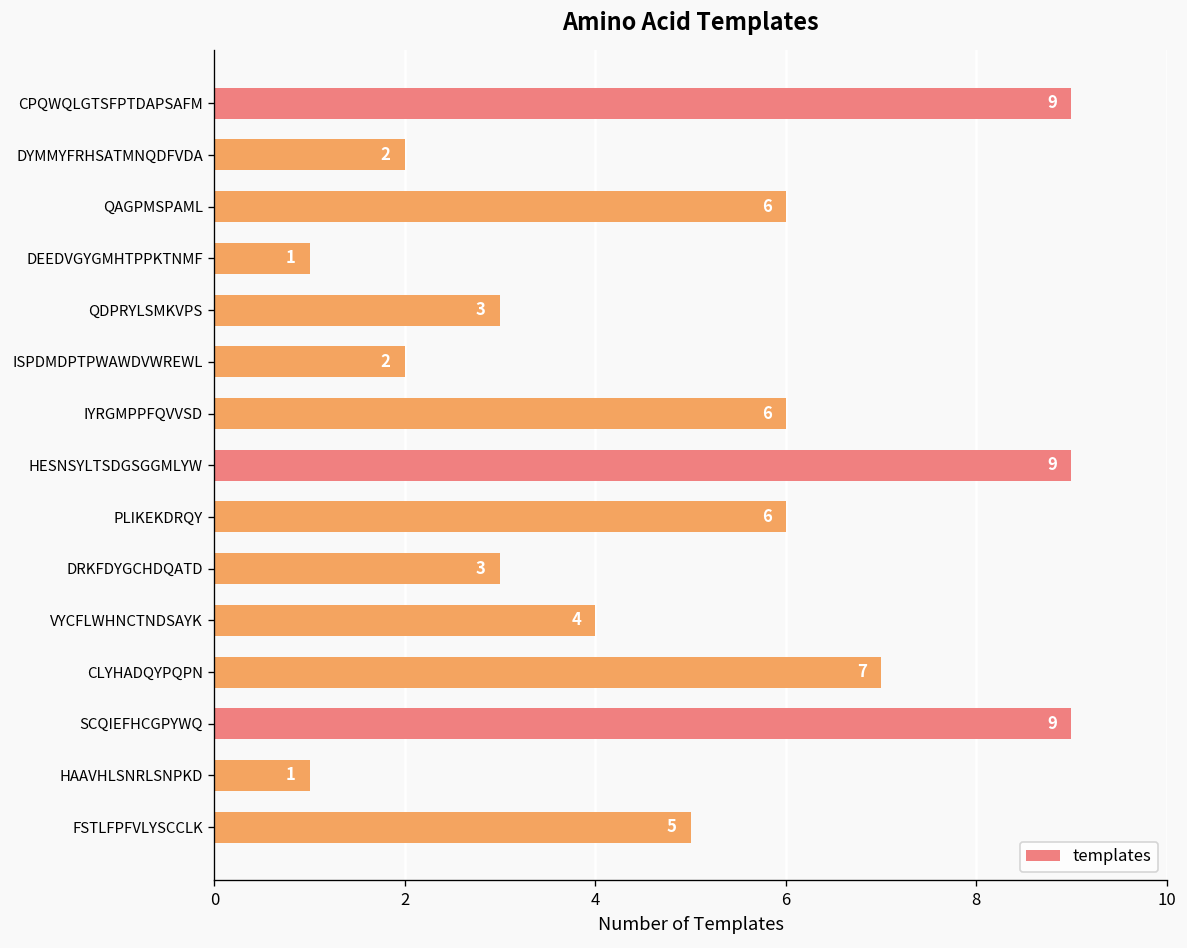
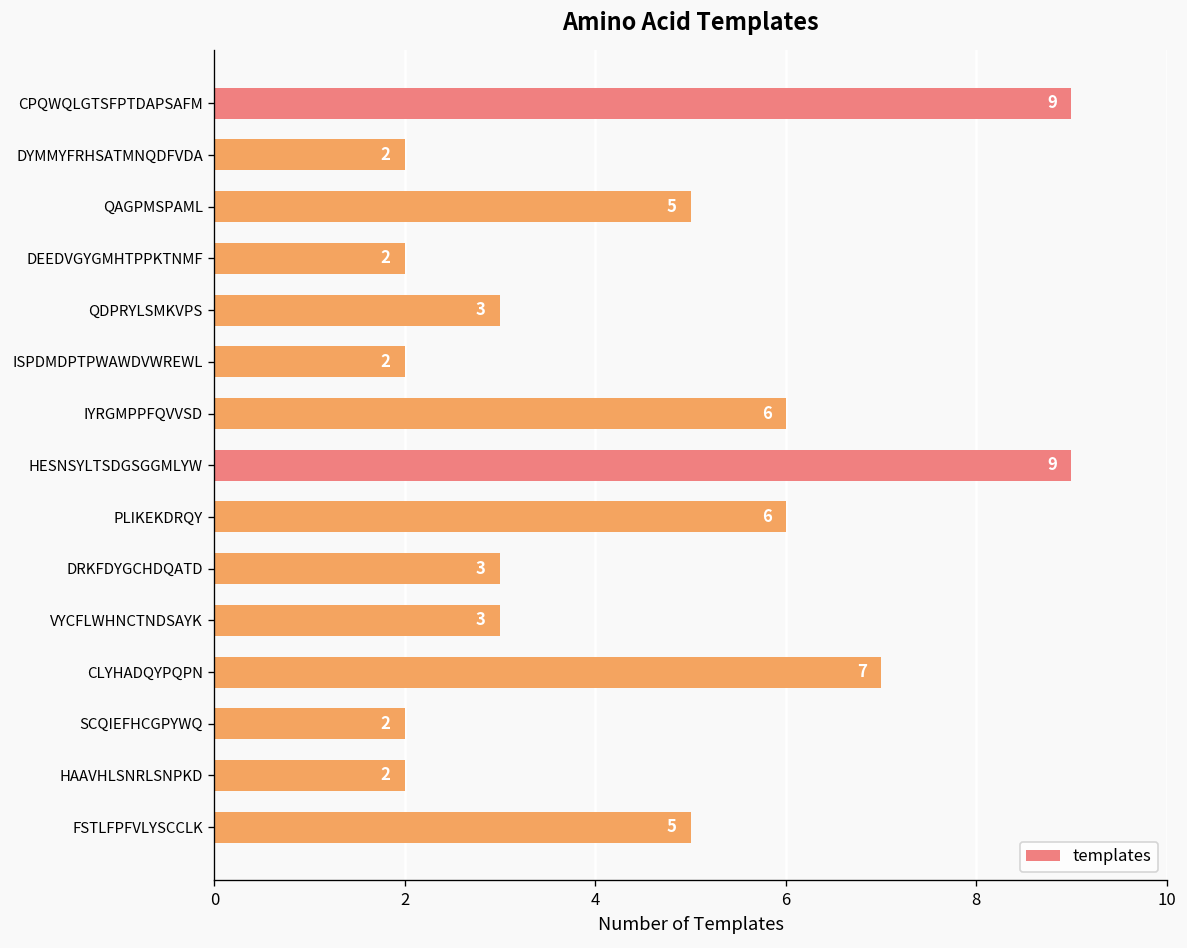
  {
    "CPQWQLGTSFPTDAPSAFM": 9,
    "DYMMYFRHSATMNQDFVDA": 2,
-   "QAGPMSPAML": 6,
-   "DEEDVGYGMHTPPKTNMF": 1,
+   "QAGPMSPAML": 5,
+   "DEEDVGYGMHTPPKTNMF": 2,
    "QDPRYLSMKVPS": 3,
    "ISPDMDPTPWAWDVWREWL": 2,
    "IYRGMPPFQVVSD": 6,
    "HESNSYLTSDGSGGMLYW": 9,
    "PLIKEKDRQY": 6,
    "DRKFDYGCHDQATD": 3,
-   "VYCFLWHNCTNDSAYK": 4,
+   "VYCFLWHNCTNDSAYK": 3,
    "CLYHADQYPQPN": 7,
-   "SCQIEFHCGPYWQ": 9,
-   "HAAVHLSNRLSNPKD": 1,
+   "SCQIEFHCGPYWQ": 2,
+   "HAAVHLSNRLSNPKD": 2,
    "FSTLFPFVLYSCCLK": 5
  }
